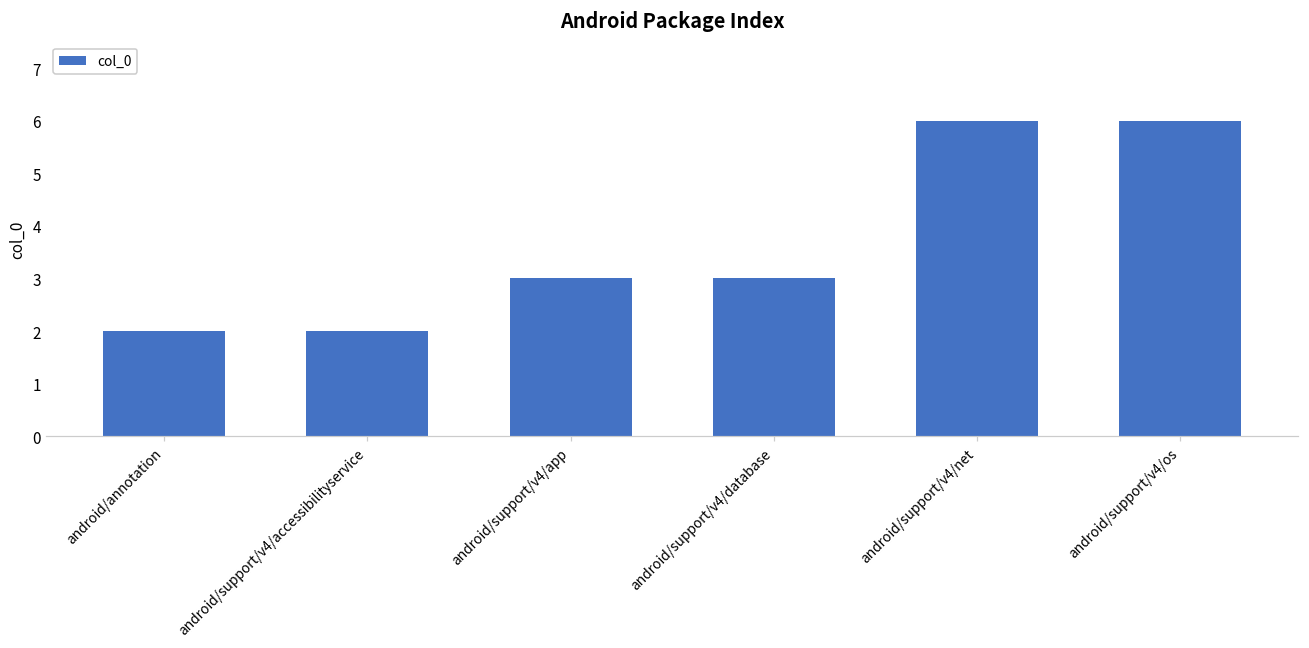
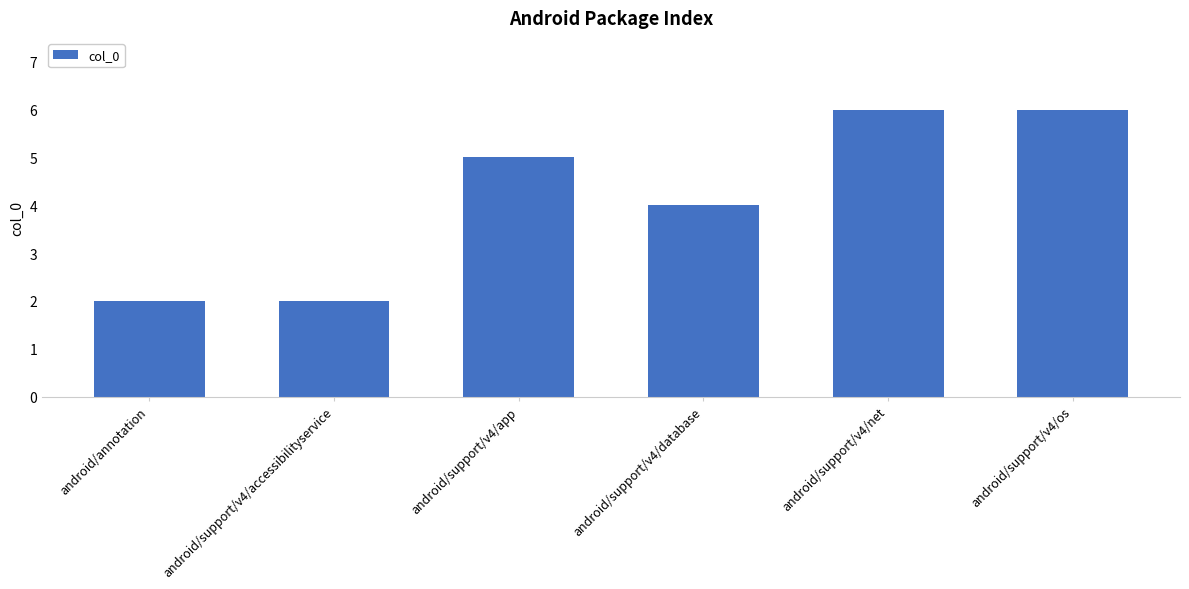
  {
    "android/annotation": 2,
    "android/support/v4/accessibilityservice": 2,
-   "android/support/v4/app": 3,
-   "android/support/v4/database": 3,
+   "android/support/v4/app": 5,
+   "android/support/v4/database": 4,
    "android/support/v4/net": 6,
    "android/support/v4/os": 6
  }
